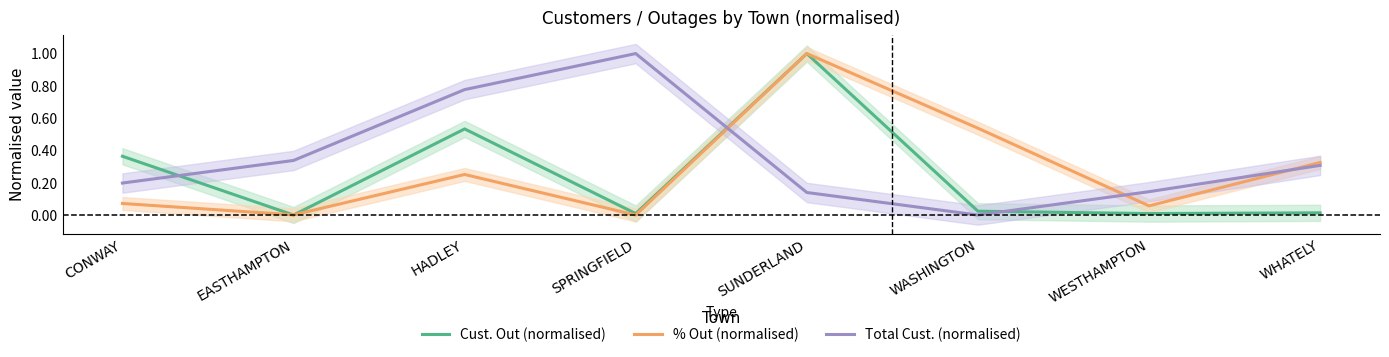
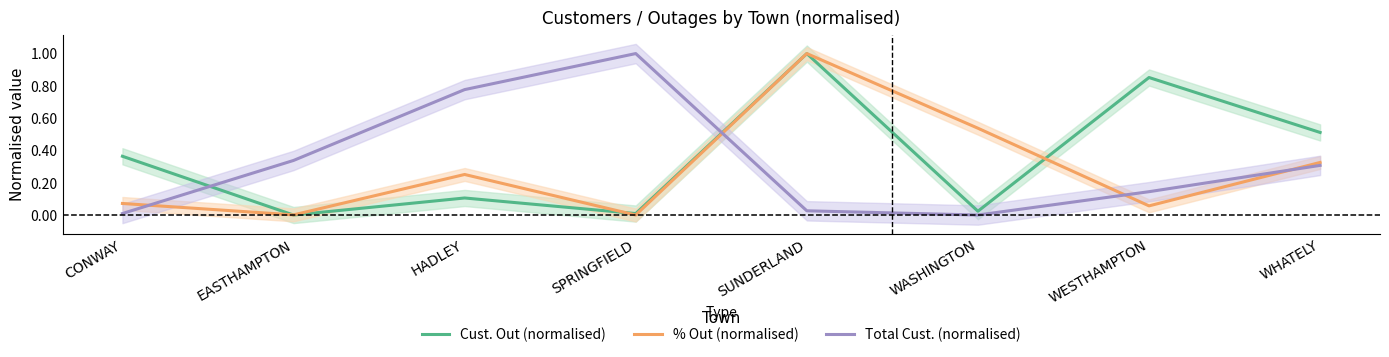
  {
    "Cust. Out (normalised)": {
      "CONWAY": 0.36,
-     "HADLEY": 0.53,
+     "HADLEY": 0.11,
      "WASHINGTON": 0.02,
-     "WESTHAMPTON": 0.01,
-     "WHATELY": 0.01
+     "WESTHAMPTON": 0.85,
+     "WHATELY": 0.51
    },
    "% Out (normalised)": {
      "HADLEY": 0.25,
      "WASHINGTON": 0.54,
      "WHATELY": 0.33
    },
    "Total Cust. (normalised)": {
-     "CONWAY": 0.20,
+     "CONWAY": 0.01,
      "EASTHAMPTON": 0.34,
      "HADLEY": 0.78,
      "SPRINGFIELD": 1.00,
-     "SUNDERLAND": 0.14,
+     "SUNDERLAND": 0.03,
      "WASHINGTON": 0.00,
      "WESTHAMPTON": 0.14,
      "WHATELY": 0.31
    }
  }
